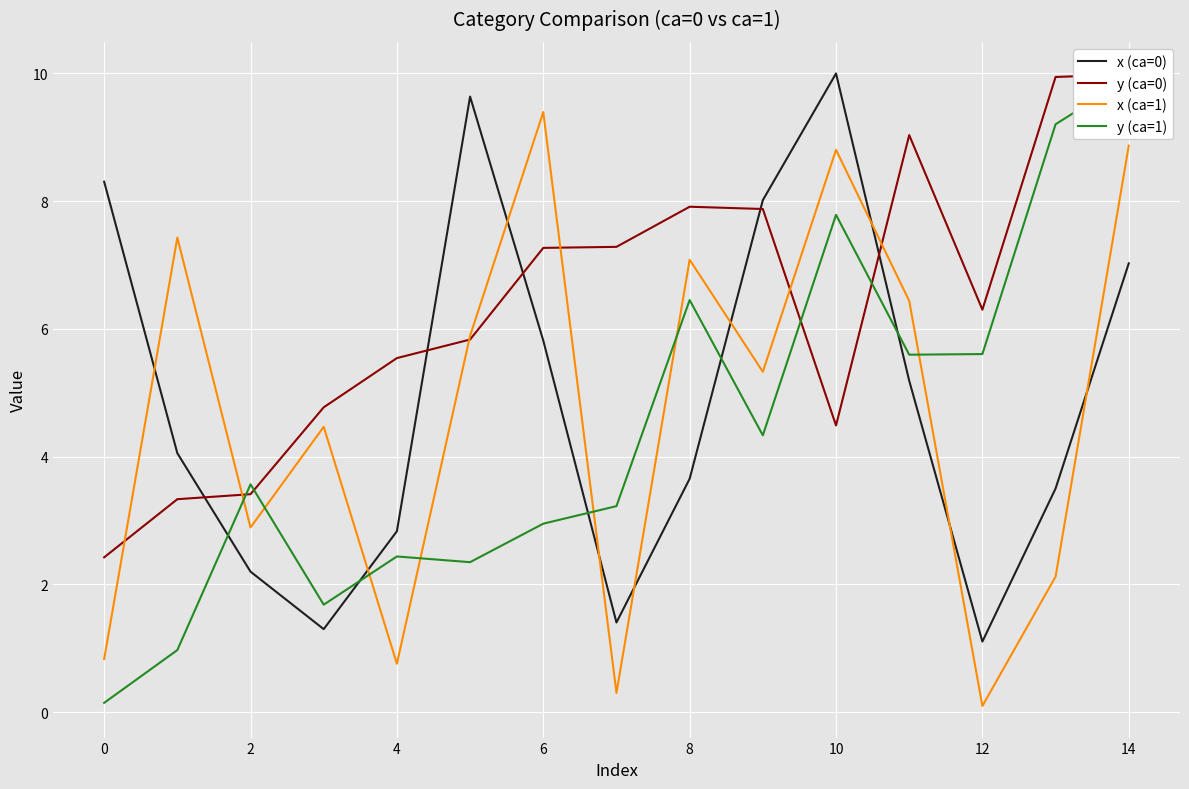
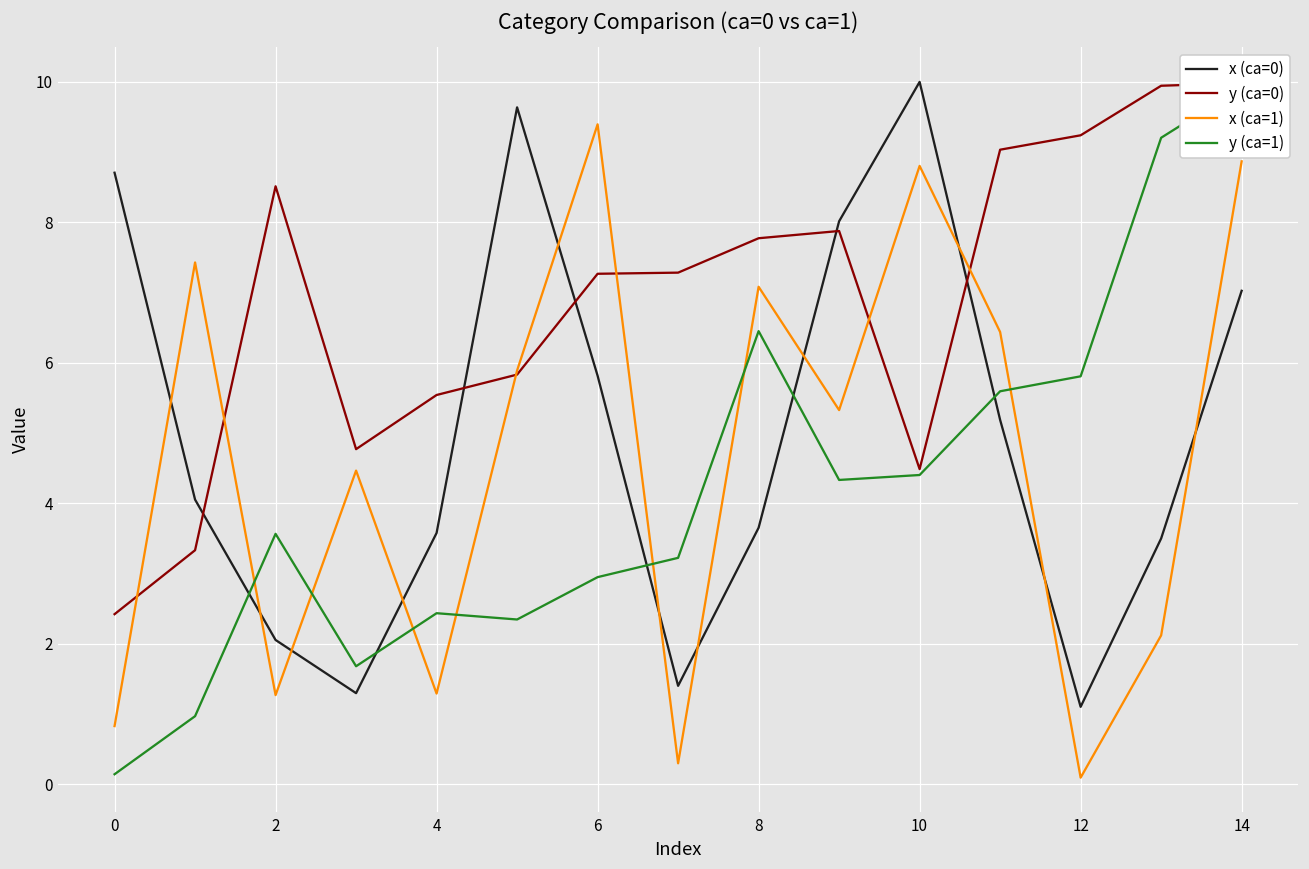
  {
    "x (ca=0)": {
-     "0": 8.3,
-     "2": 2.2,
-     "4": 2.8,
+     "0": 8.7,
+     "2": 2.1,
+     "4": 3.6,
      "6": 5.8,
      "8": 3.7,
      "10": 10.0,
      "12": 1.1,
      "14": 7.0
    },
    "y (ca=0)": {
      "0": 2.4,
-     "2": 3.4,
+     "2": 8.5,
      "4": 5.5,
      "6": 7.3,
-     "8": 7.9,
+     "8": 7.8,
      "10": 4.5,
-     "12": 6.3
+     "12": 9.2
    },
    "x (ca=1)": {
      "0": 0.8,
-     "2": 2.9,
-     "4": 0.8,
+     "2": 1.3,
+     "4": 1.3,
      "6": 9.4,
      "8": 7.1,
      "10": 8.8,
      "12": 0.1,
      "14": 8.9
    },
    "y (ca=1)": {
      "0": 0.1,
      "2": 3.6,
      "4": 2.4,
      "6": 3.0,
      "8": 6.5,
-     "10": 7.8,
-     "12": 5.6
+     "10": 4.4,
+     "12": 5.8
    }
  }
